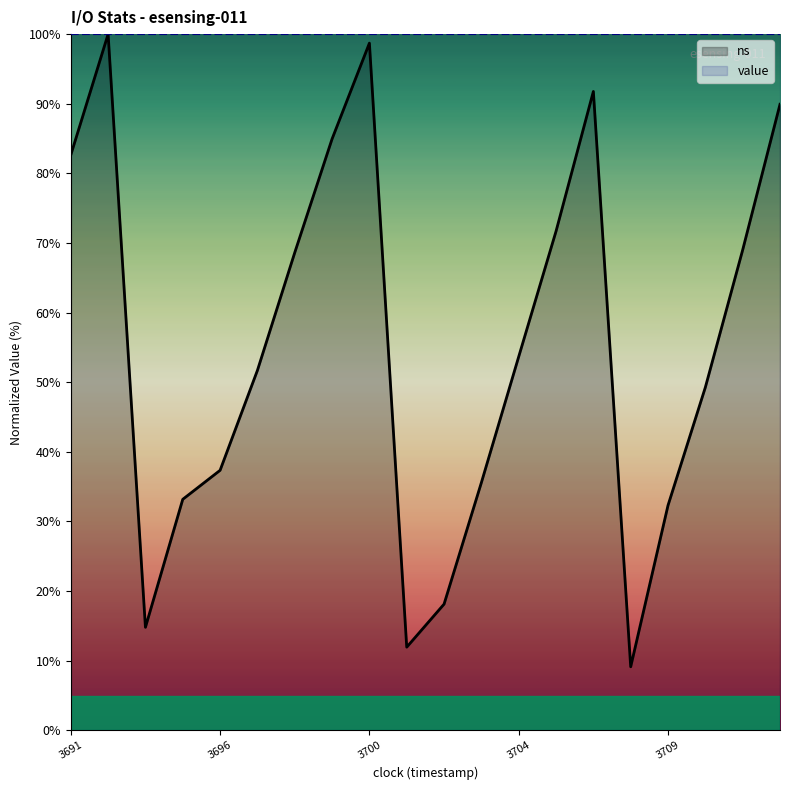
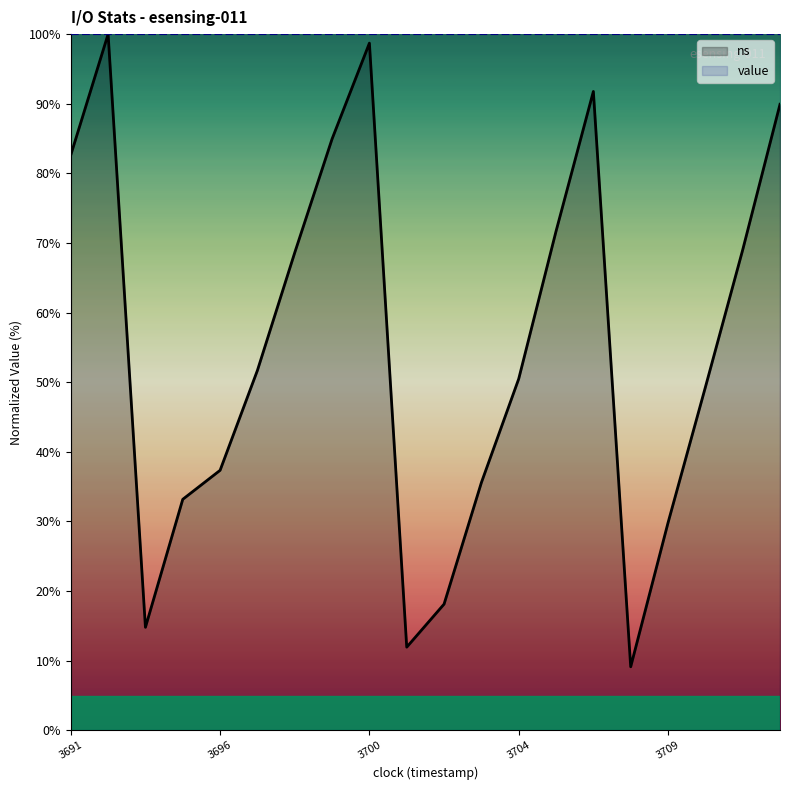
  {
    "ns": {
      "3691": "83%",
      "3696": "37%",
      "3700": "99%",
-     "3704": "54%",
-     "3709": "32%"
+     "3704": "50%",
+     "3709": "30%"
    },
    "value": {
      "3691": "100%",
      "3696": "100%",
      "3700": "100%",
      "3704": "100%",
      "3709": "100%"
    }
  }
